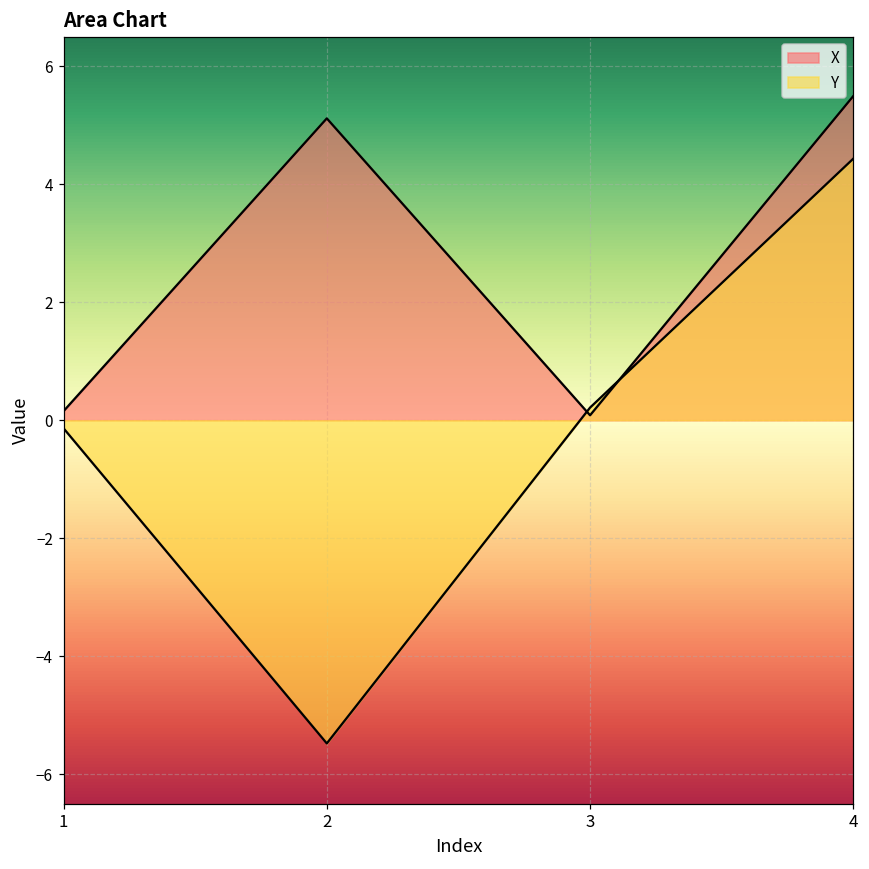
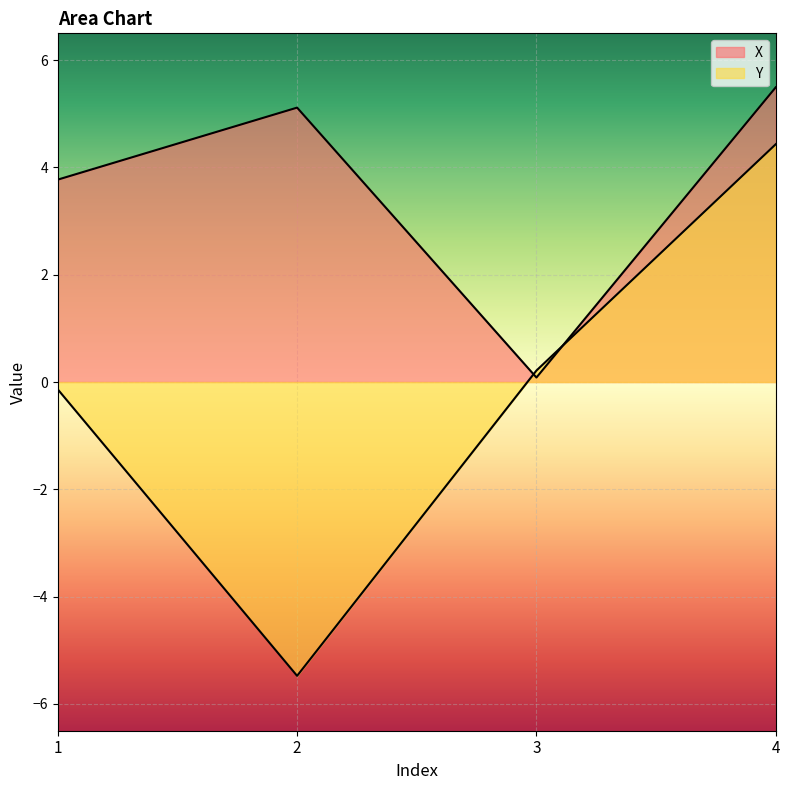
  {
    "X": {
-     "1": 0.2,
+     "1": 3.8,
      "2": 5.1,
      "3": 0.1,
      "4": 5.5
    }
  }
